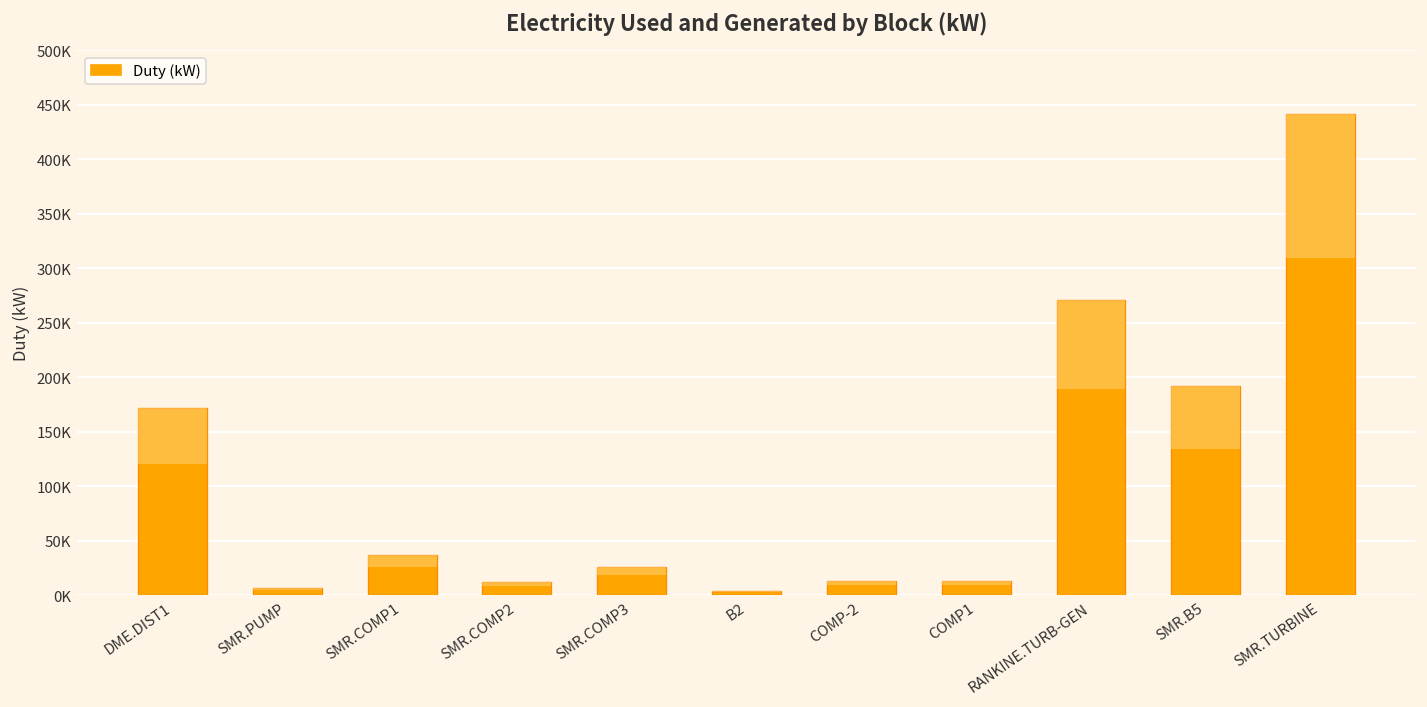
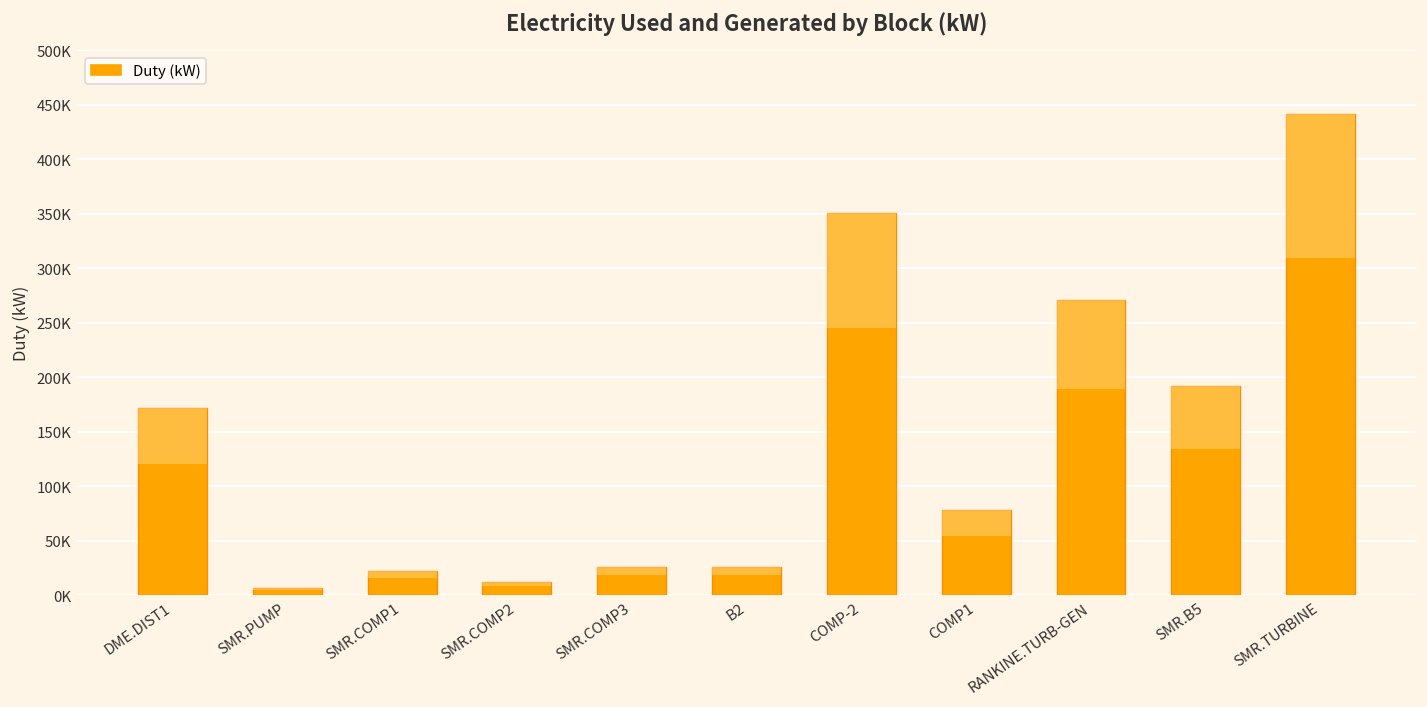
  {
    "Duty (kW)": {
      "DME.DIST1": 170000,
      "SMR.PUMP": 10000,
-     "SMR.COMP1": 40000,
+     "SMR.COMP1": 20000,
      "SMR.COMP2": 10000,
      "SMR.COMP3": 30000,
-     "B2": 0,
-     "COMP-2": 10000,
-     "COMP1": 10000,
+     "B2": 30000,
+     "COMP-2": 350000,
+     "COMP1": 80000,
      "RANKINE.TURB-GEN": 270000,
      "SMR.B5": 190000,
      "SMR.TURBINE": 440000
    }
  }
